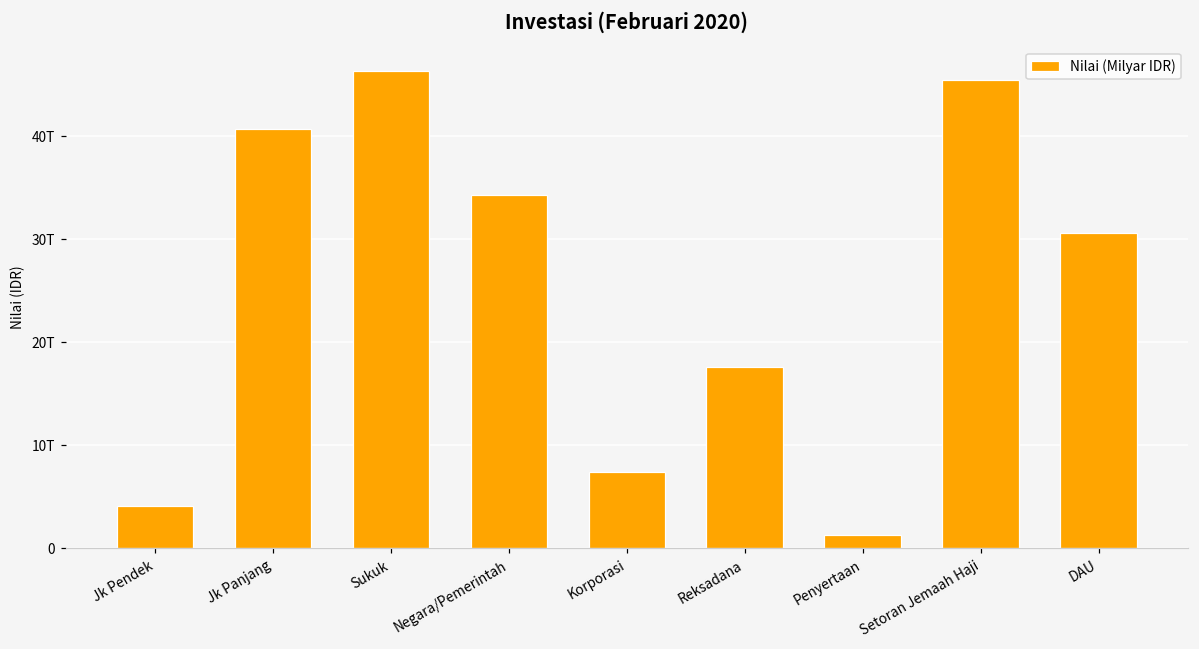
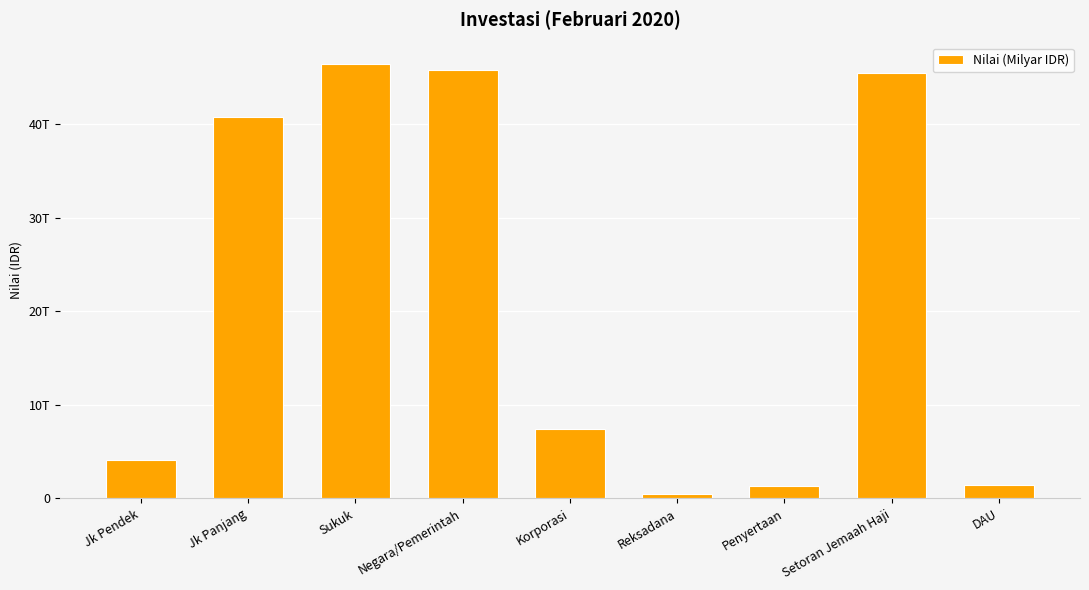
  {
    "Jk Pendek": "4T",
    "Jk Panjang": "41T",
    "Sukuk": "46T",
-   "Negara/Pemerintah": "34T",
+   "Negara/Pemerintah": "46T",
    "Korporasi": "7T",
-   "Reksadana": "18T",
+   "Reksadana": "1T",
    "Penyertaan": "1T",
    "Setoran Jemaah Haji": "45T",
-   "DAU": "31T"
+   "DAU": "1T"
  }
